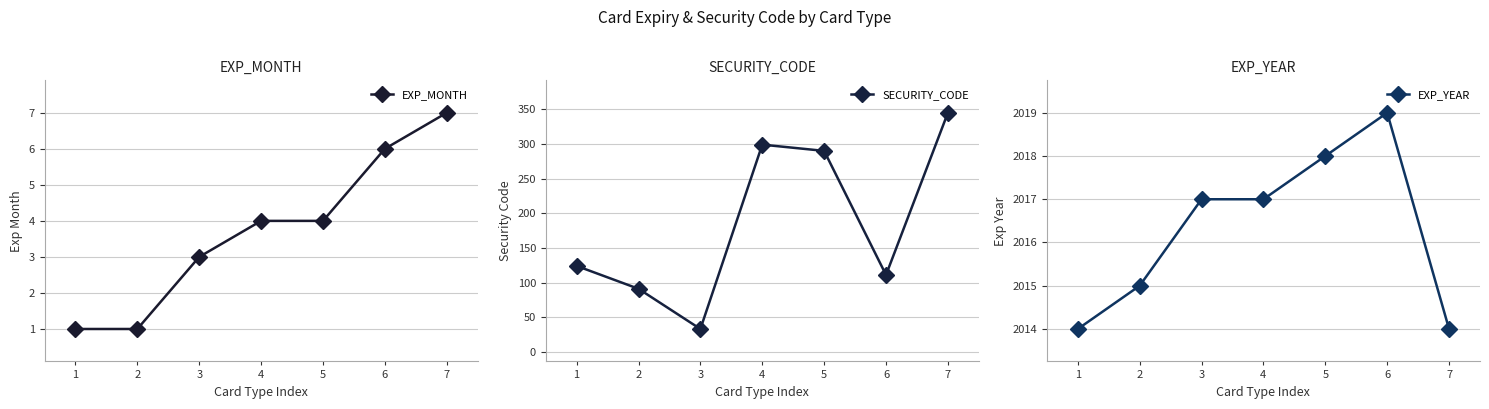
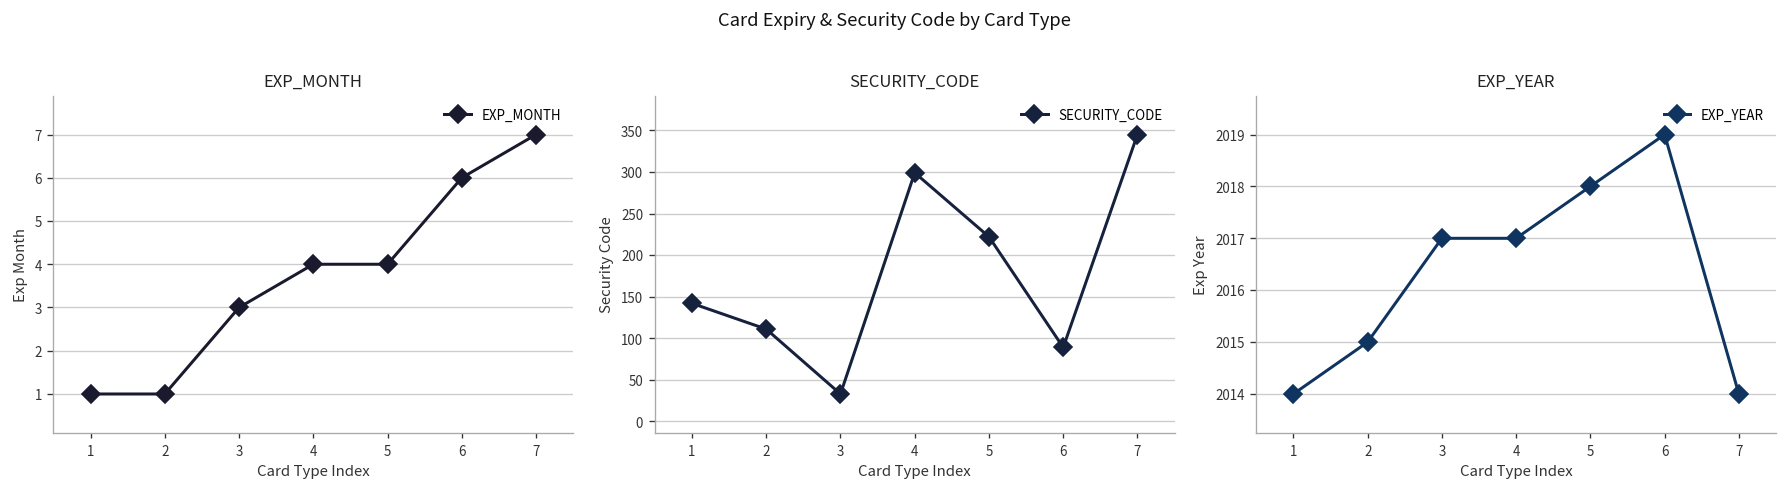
  {
    "EXP_MONTH": {
      "1": 1.0,
      "2": 1.0,
      "3": 3.0,
      "4": 4.0,
      "5": 4.0,
      "6": 6.0,
      "7": 7.0
    },
    "SECURITY_CODE": {
-     "1": 120,
-     "2": 90,
+     "1": 140,
+     "2": 110,
      "3": 30,
      "4": 300,
-     "5": 290,
-     "6": 110,
+     "5": 220,
+     "6": 90,
      "7": 350
    },
    "EXP_YEAR": {
      "1": 2014.0,
      "2": 2015.0,
      "3": 2017.0,
      "4": 2017.0,
      "5": 2018.0,
      "6": 2019.0,
      "7": 2014.0
    }
  }
